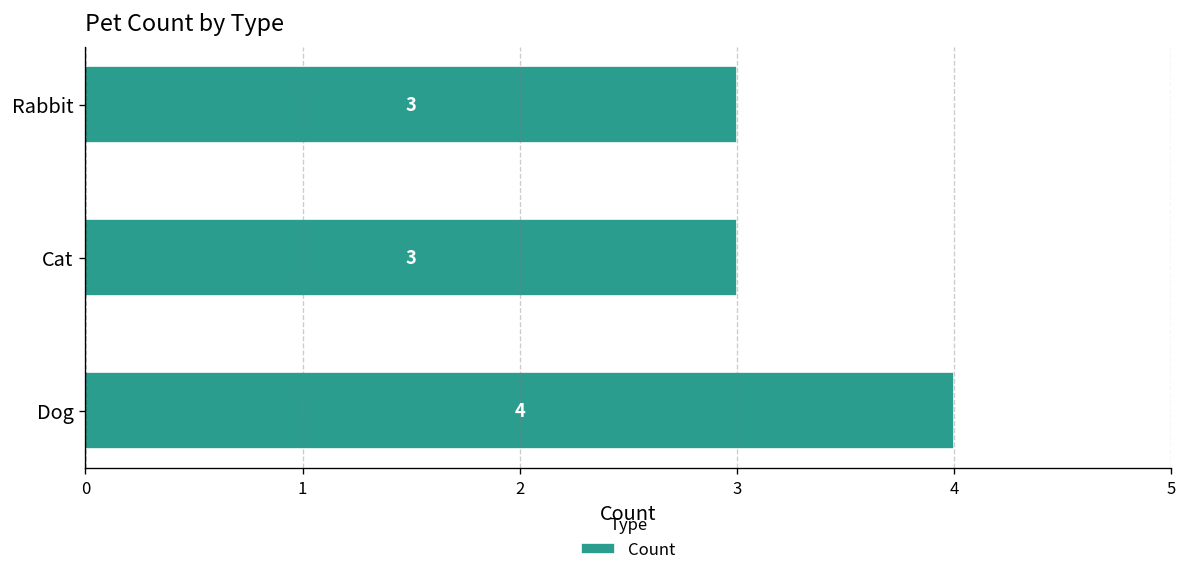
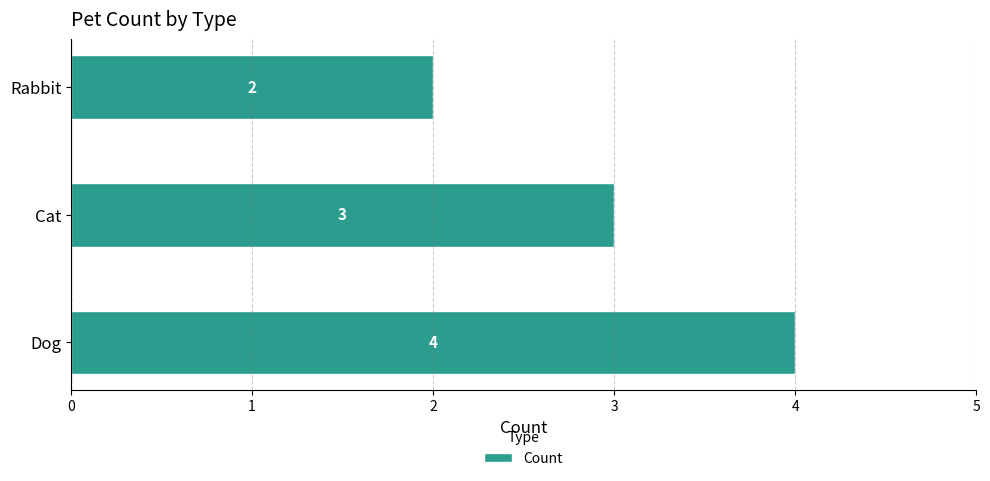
  {
-   "Rabbit": 3,
+   "Rabbit": 2,
    "Cat": 3,
    "Dog": 4
  }
